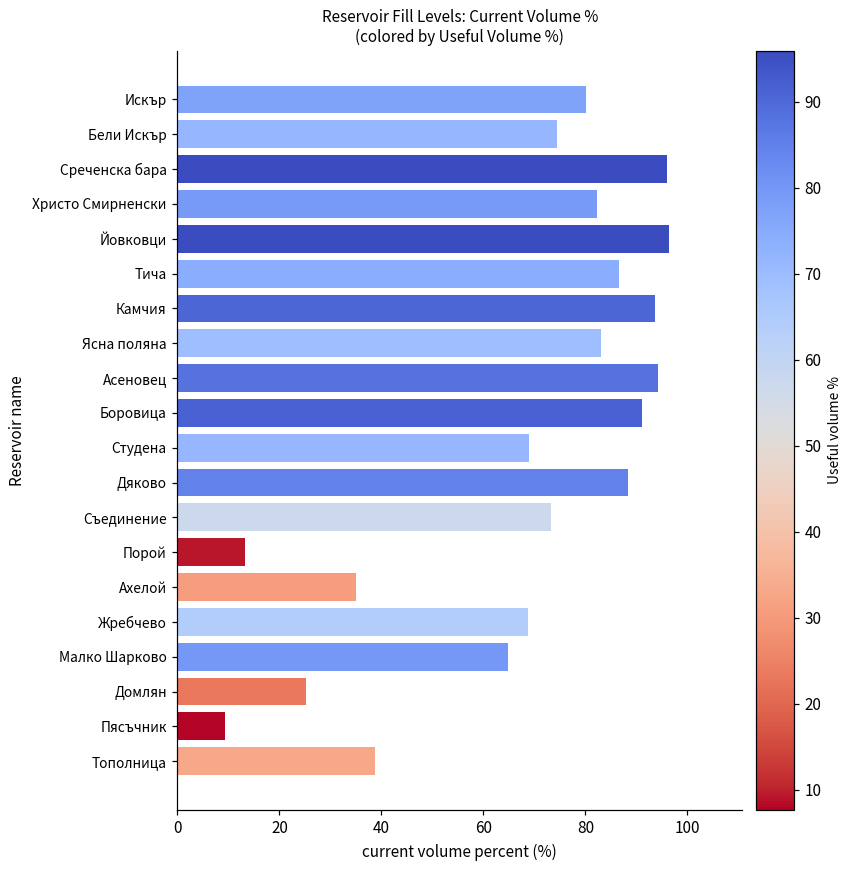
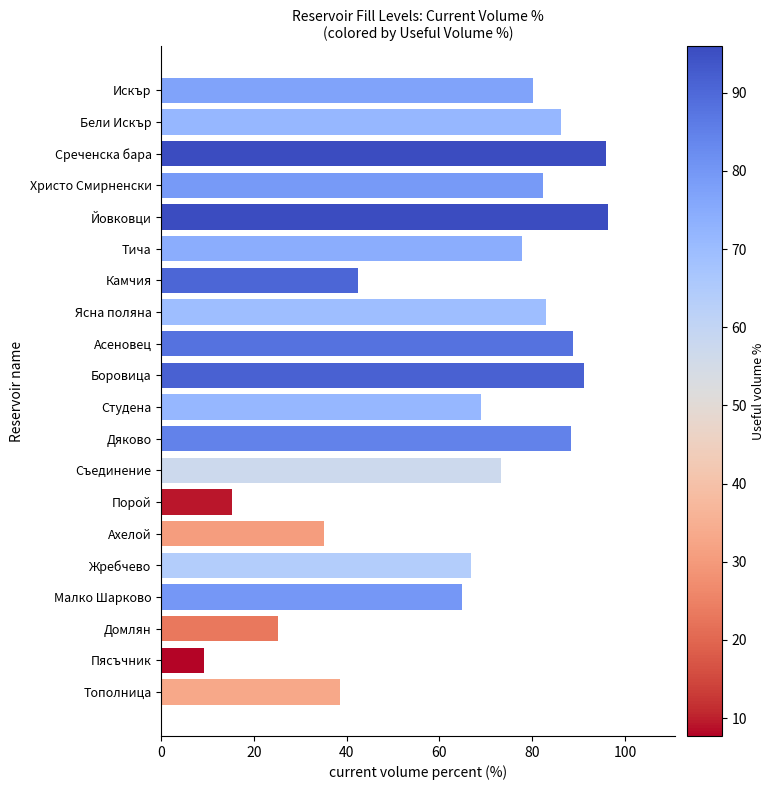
  {
    "Искър": 80,
-   "Бели Искър": 74,
+   "Бели Искър": 86,
    "Среченска бара": 96,
    "Христо Смирненски": 82,
    "Йовковци": 96,
-   "Тича": 86,
-   "Камчия": 94,
+   "Тича": 78,
+   "Камчия": 43,
    "Ясна поляна": 83,
-   "Асеновец": 94,
+   "Асеновец": 89,
    "Боровица": 91,
    "Студена": 69,
    "Дяково": 88,
    "Съединение": 73,
-   "Порой": 13,
+   "Порой": 15,
    "Ахелой": 35,
-   "Жребчево": 69,
+   "Жребчево": 67,
    "Малко Шарково": 65,
    "Домлян": 25,
    "Пясъчник": 9,
    "Тополница": 39
  }
